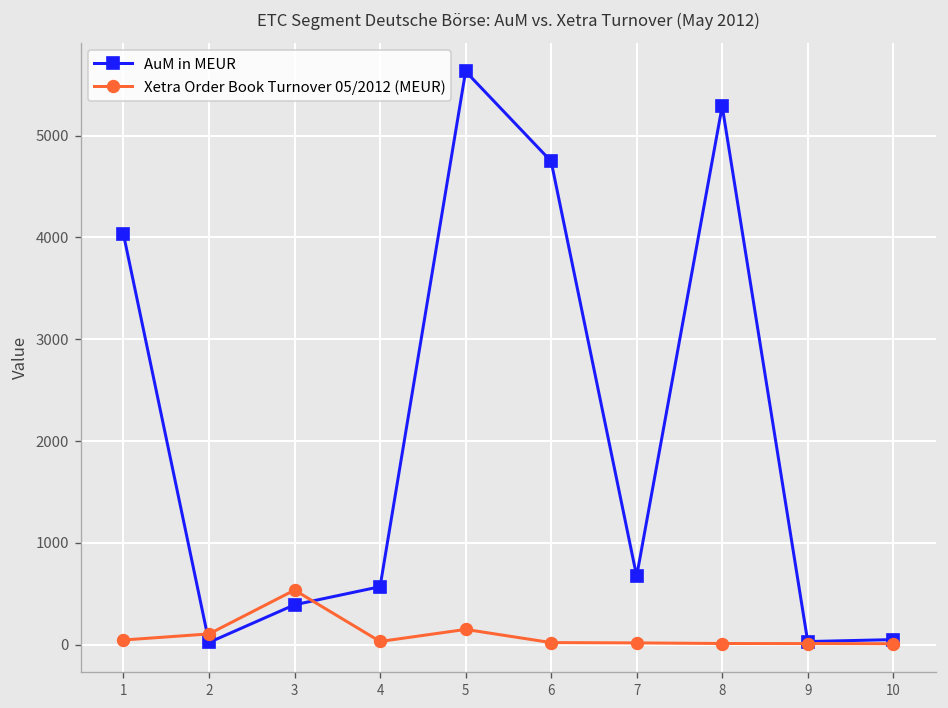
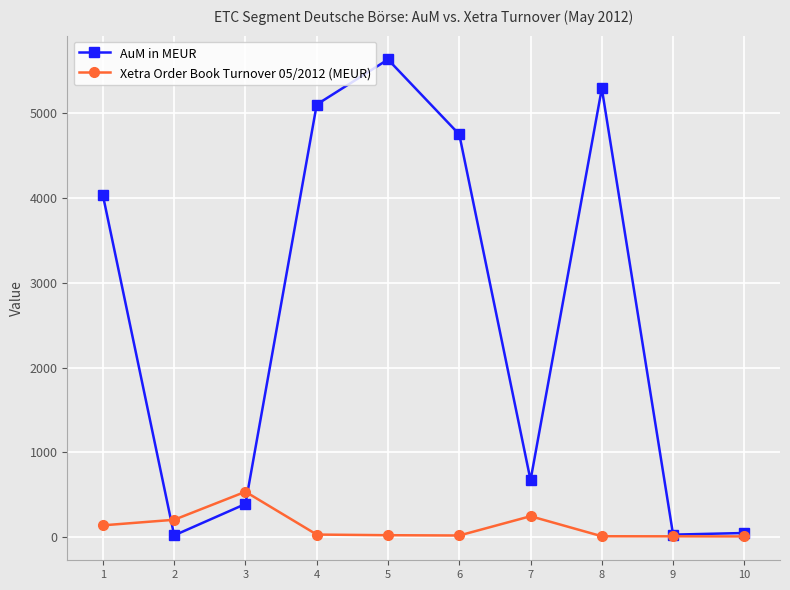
  {
    "AuM in MEUR": {
      "1": 4000,
      "2": 0,
      "3": 400,
-     "4": 600,
+     "4": 5100,
      "5": 5600,
      "6": 4700,
      "7": 700,
      "8": 5300,
      "10": 0
    },
    "Xetra Order Book Turnover 05/2012 (MEUR)": {
-     "1": 0,
-     "2": 100,
+     "1": 100,
+     "2": 200,
      "3": 500,
      "4": 0,
-     "5": 100,
+     "5": 0,
      "6": 0,
-     "7": 0,
+     "7": 200,
      "8": 0,
      "10": 0
    }
  }
